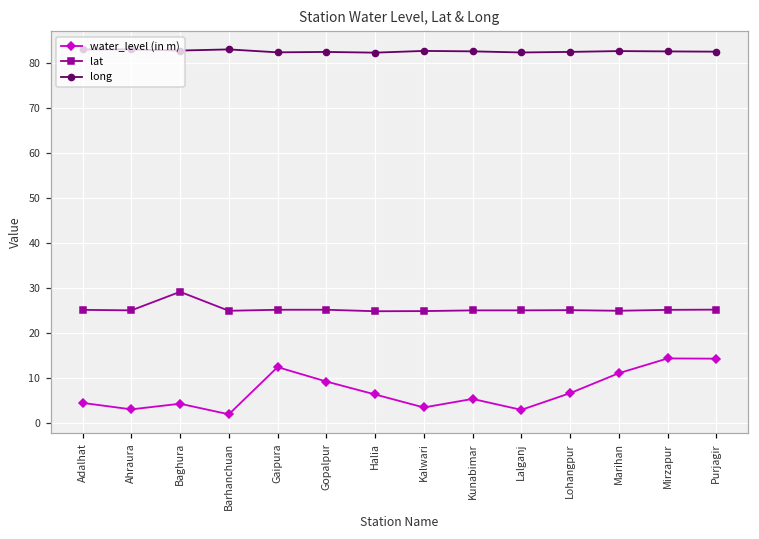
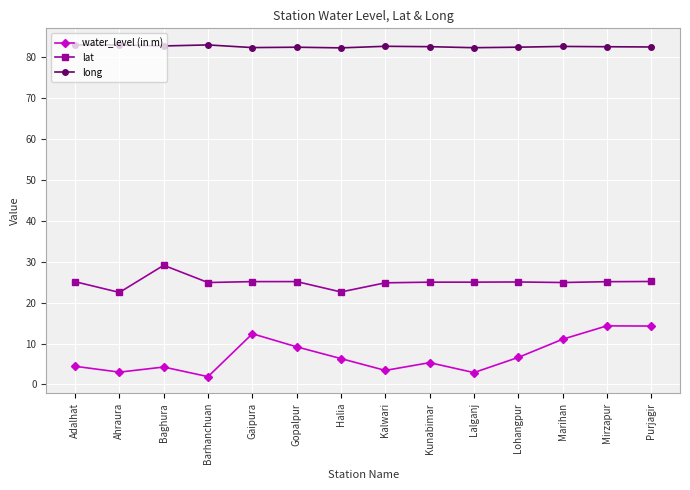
  {
    "water_level (in m)": {
      "Adalhat": 4,
      "Ahraura": 3,
      "Baghura": 4,
      "Barhanchuan": 2,
      "Gaipura": 12,
      "Gopalpur": 9,
      "Halia": 6,
      "Kalwari": 3,
      "Kunabimar": 5,
      "Lalganj": 3,
      "Lohangpur": 7,
      "Marihan": 11,
      "Mirzapur": 14,
      "Purjagir": 14
    },
    "lat": {
      "Adalhat": 25,
-     "Ahraura": 25,
+     "Ahraura": 23,
      "Baghura": 29,
      "Barhanchuan": 25,
      "Gaipura": 25,
      "Gopalpur": 25,
-     "Halia": 25,
+     "Halia": 23,
      "Kalwari": 25,
      "Kunabimar": 25,
      "Lalganj": 25,
      "Lohangpur": 25,
      "Marihan": 25,
      "Mirzapur": 25,
      "Purjagir": 25
    },
    "long": {
      "Barhanchuan": 83,
      "Gaipura": 82,
      "Gopalpur": 82,
      "Halia": 82,
      "Kalwari": 83,
      "Kunabimar": 83,
      "Lalganj": 82,
      "Lohangpur": 82,
      "Marihan": 83,
      "Mirzapur": 83,
      "Purjagir": 83
    }
  }
